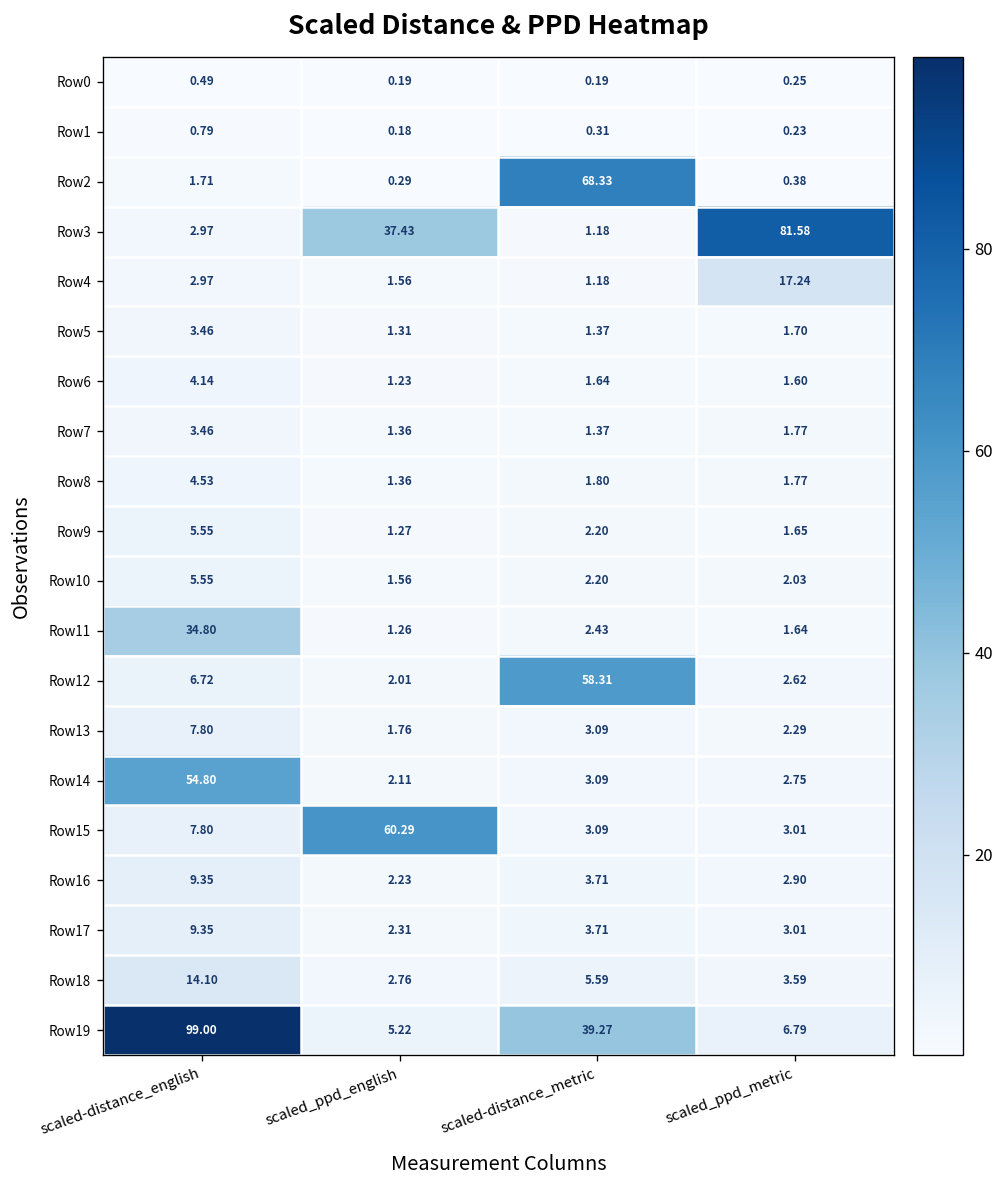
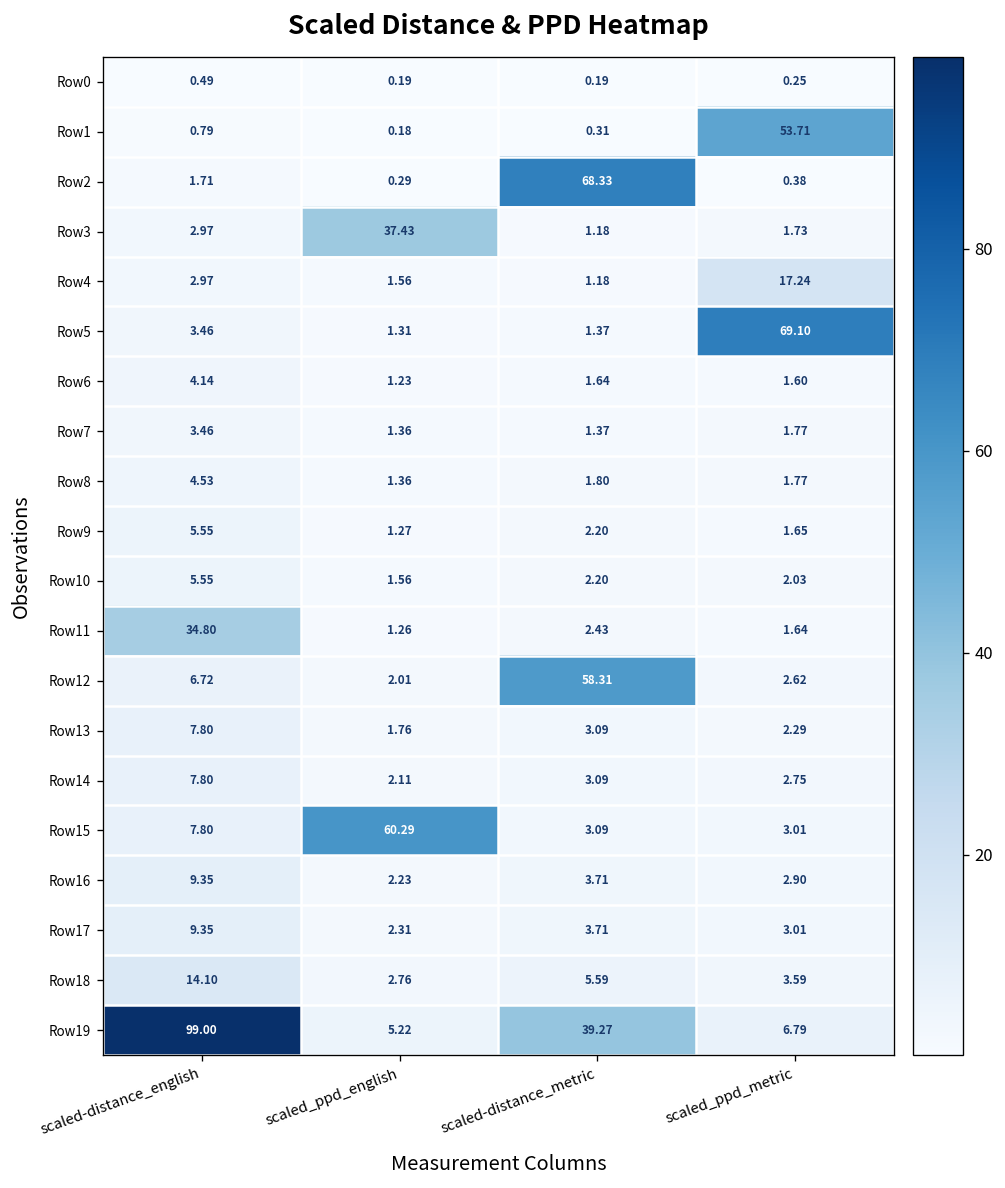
  {
    "Row0": {
      "scaled-distance_english": 0.49,
      "scaled_ppd_english": 0.19,
      "scaled-distance_metric": 0.19,
      "scaled_ppd_metric": 0.25
    },
    "Row1": {
      "scaled-distance_english": 0.79,
      "scaled_ppd_english": 0.18,
      "scaled-distance_metric": 0.31,
-     "scaled_ppd_metric": 0.23
+     "scaled_ppd_metric": 53.71
    },
    "Row2": {
      "scaled-distance_english": 1.71,
      "scaled_ppd_english": 0.29,
      "scaled-distance_metric": 68.33,
      "scaled_ppd_metric": 0.38
    },
    "Row3": {
      "scaled-distance_english": 2.97,
      "scaled_ppd_english": 37.43,
      "scaled-distance_metric": 1.18,
-     "scaled_ppd_metric": 81.58
+     "scaled_ppd_metric": 1.73
    },
    "Row4": {
      "scaled-distance_english": 2.97,
      "scaled_ppd_english": 1.56,
      "scaled-distance_metric": 1.18,
      "scaled_ppd_metric": 17.24
    },
    "Row5": {
      "scaled-distance_english": 3.46,
      "scaled_ppd_english": 1.31,
      "scaled-distance_metric": 1.37,
-     "scaled_ppd_metric": 1.70
+     "scaled_ppd_metric": 69.10
    },
    "Row6": {
      "scaled-distance_english": 4.14,
      "scaled_ppd_english": 1.23,
      "scaled-distance_metric": 1.64,
      "scaled_ppd_metric": 1.60
    },
    "Row7": {
      "scaled-distance_english": 3.46,
      "scaled_ppd_english": 1.36,
      "scaled-distance_metric": 1.37,
      "scaled_ppd_metric": 1.77
    },
    "Row8": {
      "scaled-distance_english": 4.53,
      "scaled_ppd_english": 1.36,
      "scaled-distance_metric": 1.80,
      "scaled_ppd_metric": 1.77
    },
    "Row9": {
      "scaled-distance_english": 5.55,
      "scaled_ppd_english": 1.27,
      "scaled-distance_metric": 2.20,
      "scaled_ppd_metric": 1.65
    },
    "Row10": {
      "scaled-distance_english": 5.55,
      "scaled_ppd_english": 1.56,
      "scaled-distance_metric": 2.20,
      "scaled_ppd_metric": 2.03
    },
    "Row11": {
      "scaled-distance_english": 34.80,
      "scaled_ppd_english": 1.26,
      "scaled-distance_metric": 2.43,
      "scaled_ppd_metric": 1.64
    },
    "Row12": {
      "scaled-distance_english": 6.72,
      "scaled_ppd_english": 2.01,
      "scaled-distance_metric": 58.31,
      "scaled_ppd_metric": 2.62
    },
    "Row13": {
      "scaled-distance_english": 7.80,
      "scaled_ppd_english": 1.76,
      "scaled-distance_metric": 3.09,
      "scaled_ppd_metric": 2.29
    },
    "Row14": {
-     "scaled-distance_english": 54.80,
+     "scaled-distance_english": 7.80,
      "scaled_ppd_english": 2.11,
      "scaled-distance_metric": 3.09,
      "scaled_ppd_metric": 2.75
    },
    "Row15": {
      "scaled-distance_english": 7.80,
      "scaled_ppd_english": 60.29,
      "scaled-distance_metric": 3.09,
      "scaled_ppd_metric": 3.01
    },
    "Row16": {
      "scaled-distance_english": 9.35,
      "scaled_ppd_english": 2.23,
      "scaled-distance_metric": 3.71,
      "scaled_ppd_metric": 2.90
    },
    "Row17": {
      "scaled-distance_english": 9.35,
      "scaled_ppd_english": 2.31,
      "scaled-distance_metric": 3.71,
      "scaled_ppd_metric": 3.01
    },
    "Row18": {
      "scaled-distance_english": 14.10,
      "scaled_ppd_english": 2.76,
      "scaled-distance_metric": 5.59,
      "scaled_ppd_metric": 3.59
    },
    "Row19": {
      "scaled-distance_english": 99.00,
      "scaled_ppd_english": 5.22,
      "scaled-distance_metric": 39.27,
      "scaled_ppd_metric": 6.79
    }
  }
